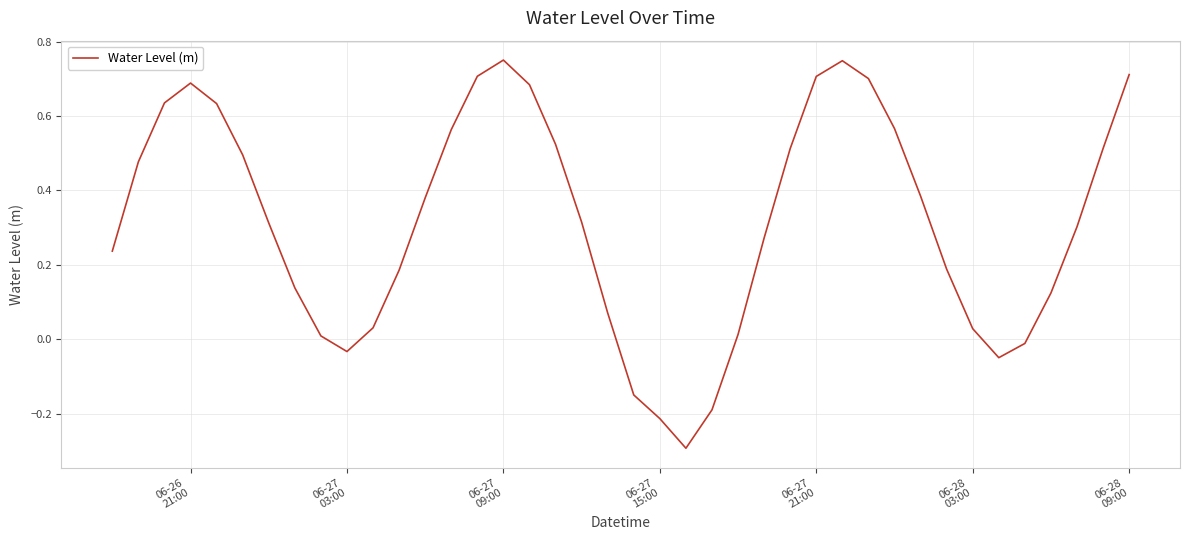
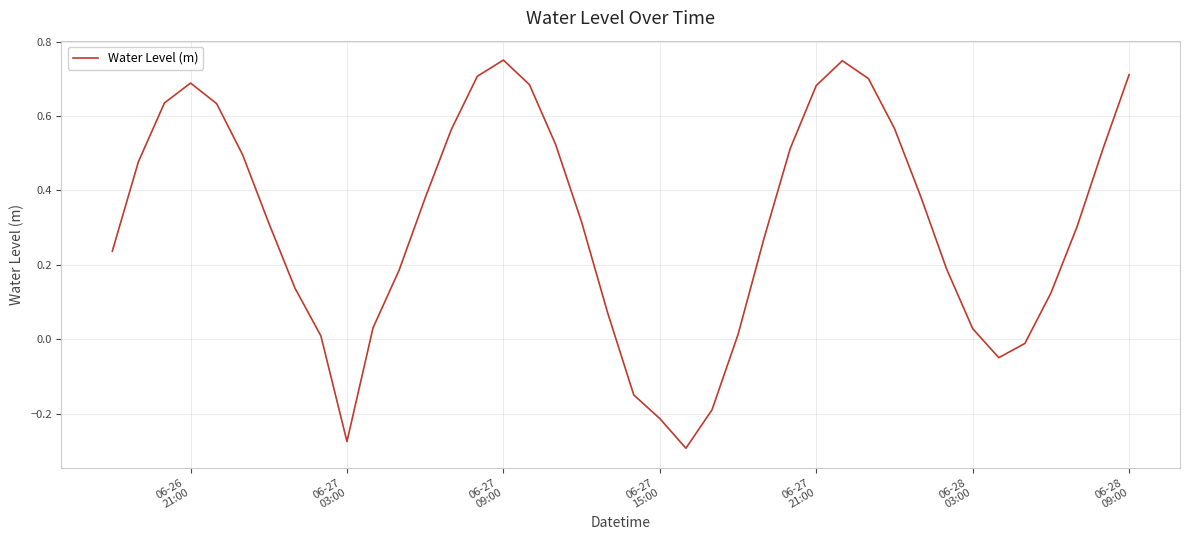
  {
    "06-26 21:00": 0.69,
-   "06-27 03:00": -0.03,
+   "06-27 03:00": -0.27,
    "06-27 09:00": 0.75,
    "06-27 15:00": -0.21,
-   "06-27 21:00": 0.71,
+   "06-27 21:00": 0.68,
    "06-28 03:00": 0.03,
    "06-28 09:00": 0.71
  }
